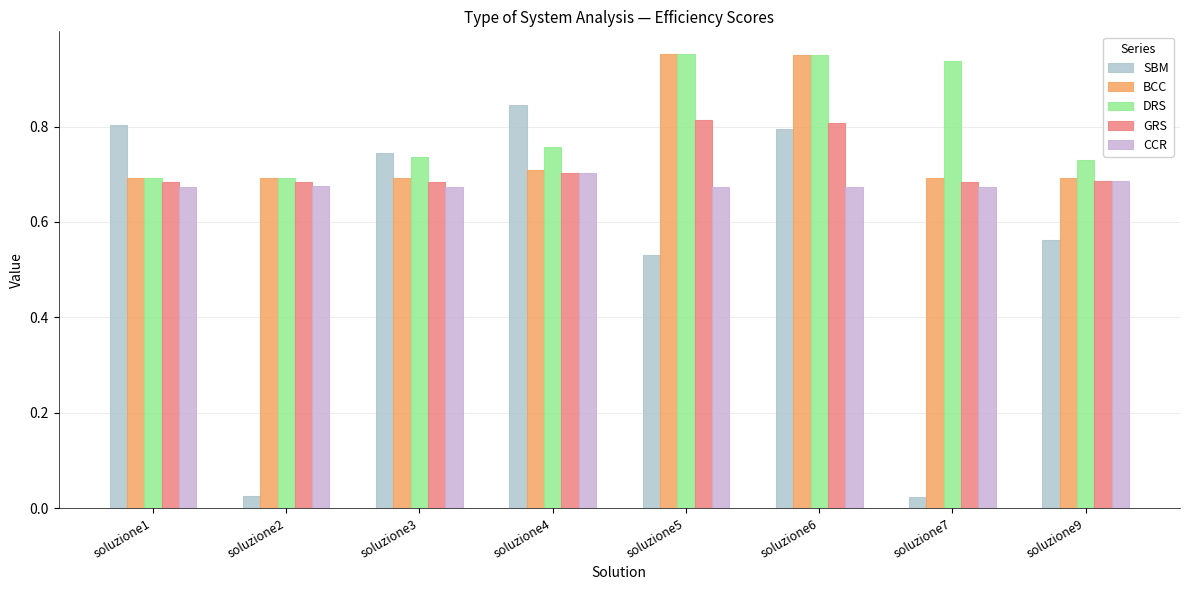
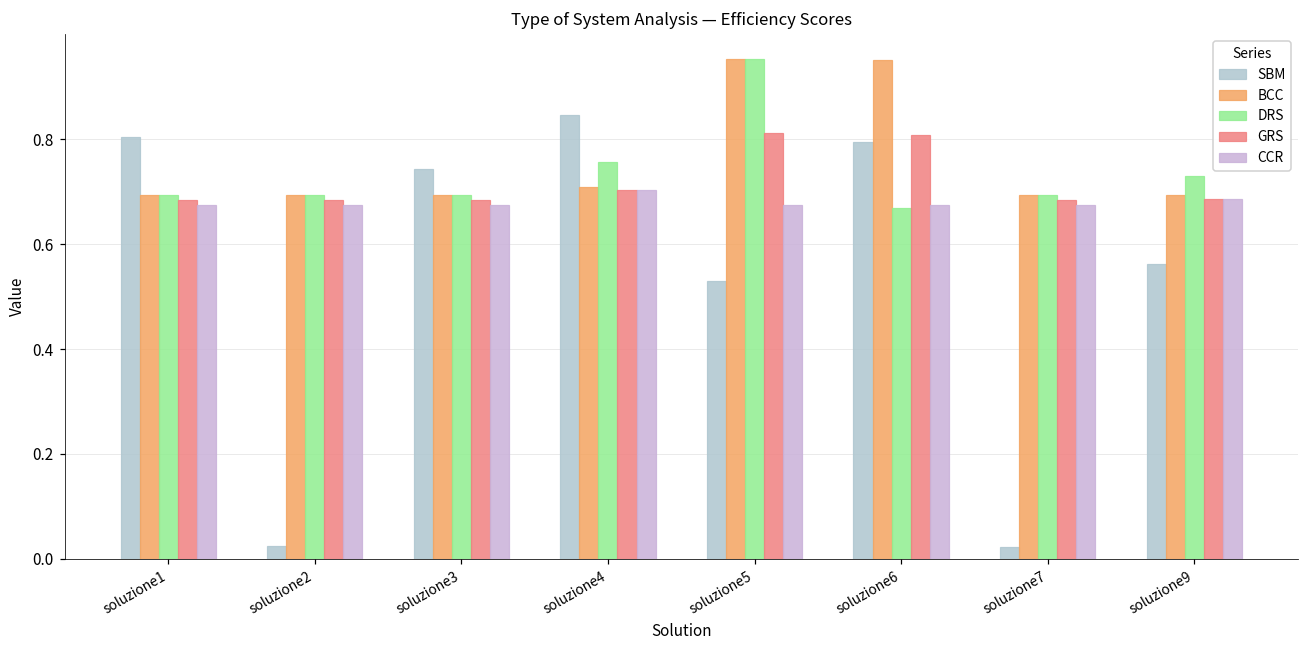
  {
    "DRS": {
      "soluzione1": 0.69,
      "soluzione2": 0.69,
-     "soluzione3": 0.74,
+     "soluzione3": 0.69,
      "soluzione4": 0.76,
      "soluzione5": 0.95,
-     "soluzione6": 0.95,
-     "soluzione7": 0.94,
+     "soluzione6": 0.67,
+     "soluzione7": 0.69,
      "soluzione9": 0.73
    }
  }
